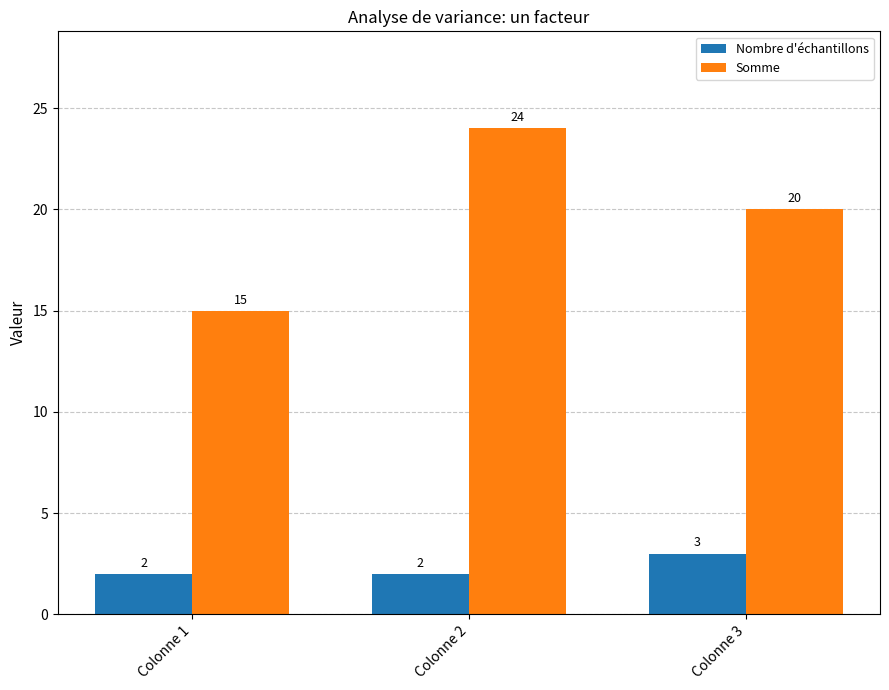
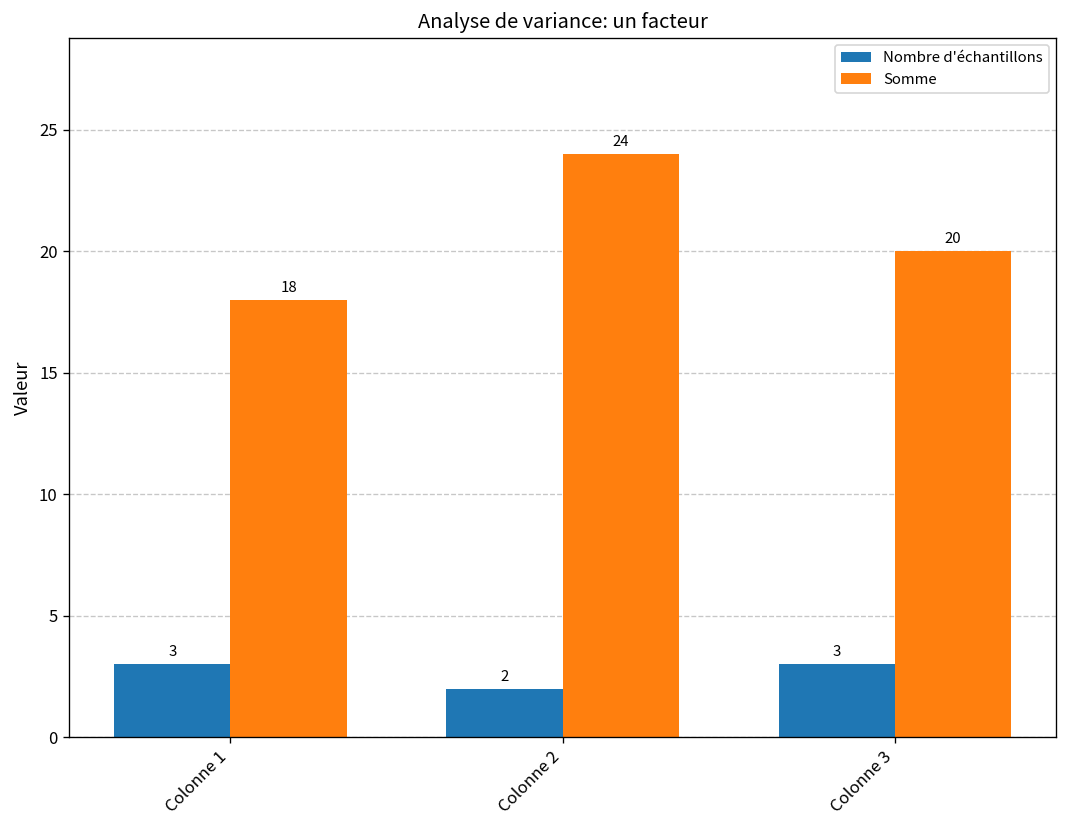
  {
    "Nombre d'échantillons": {
-     "Colonne 1": 2,
+     "Colonne 1": 3,
      "Colonne 2": 2,
      "Colonne 3": 3
    },
    "Somme": {
-     "Colonne 1": 15,
+     "Colonne 1": 18,
      "Colonne 2": 24,
      "Colonne 3": 20
    }
  }
